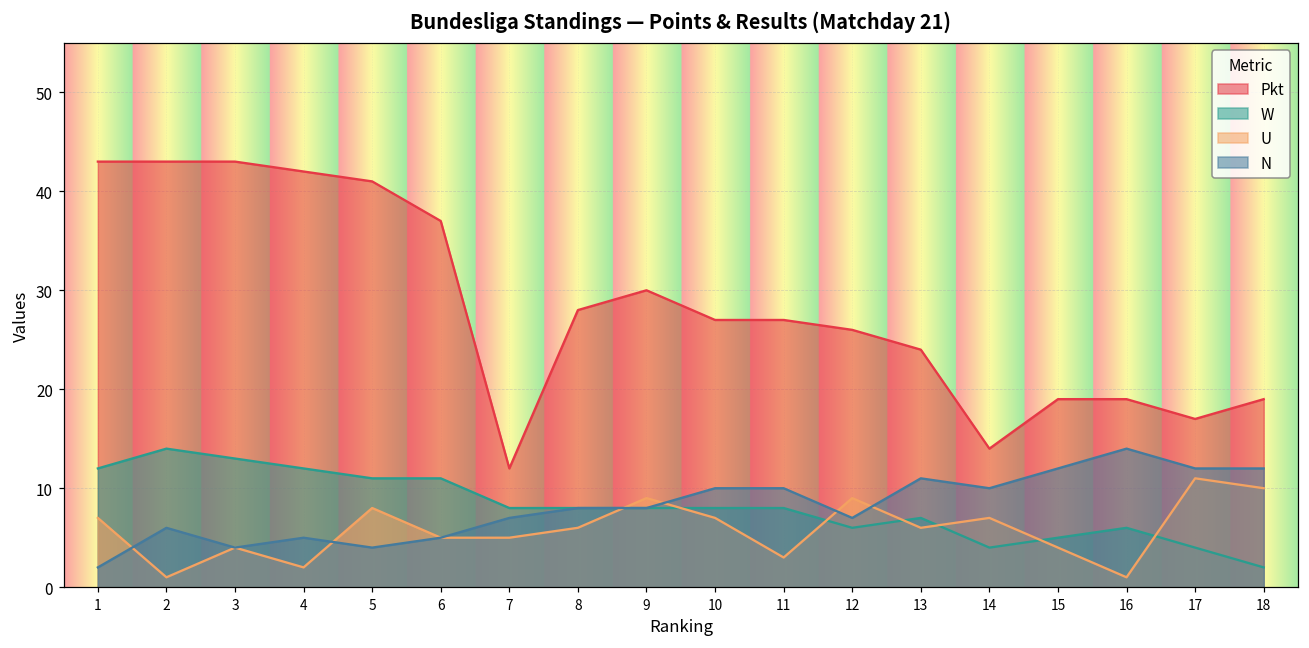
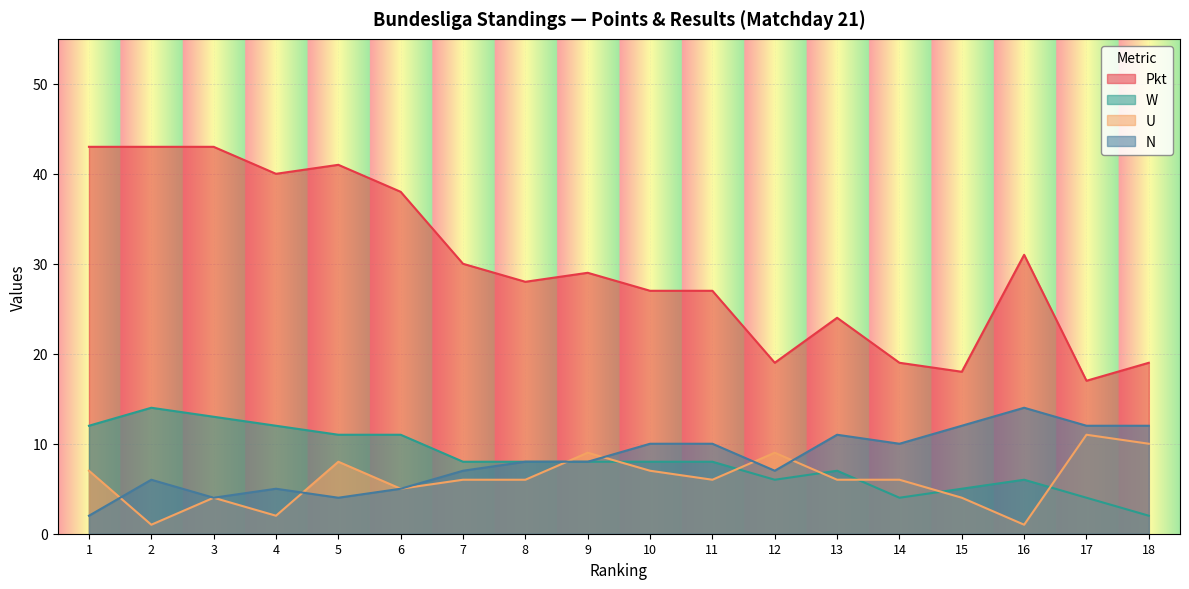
  {
    "Pkt": {
      "1": 43,
      "2": 43,
      "3": 43,
-     "4": 42,
+     "4": 40,
      "5": 41,
-     "6": 37,
-     "7": 12,
+     "6": 38,
+     "7": 30,
      "8": 28,
-     "9": 30,
+     "9": 29,
      "10": 27,
      "11": 27,
-     "12": 26,
+     "12": 19,
      "13": 24,
-     "14": 14,
-     "15": 19,
-     "16": 19,
+     "14": 19,
+     "15": 18,
+     "16": 31,
      "17": 17,
      "18": 19
    },
    "U": {
      "1": 7,
      "2": 1,
      "4": 2,
      "5": 8,
-     "7": 5,
+     "7": 6,
      "8": 6,
      "9": 9,
      "10": 7,
-     "11": 3,
+     "11": 6,
      "12": 9,
      "13": 6,
-     "14": 7,
+     "14": 6,
      "15": 4,
      "16": 1,
      "17": 11,
      "18": 10
    }
  }
